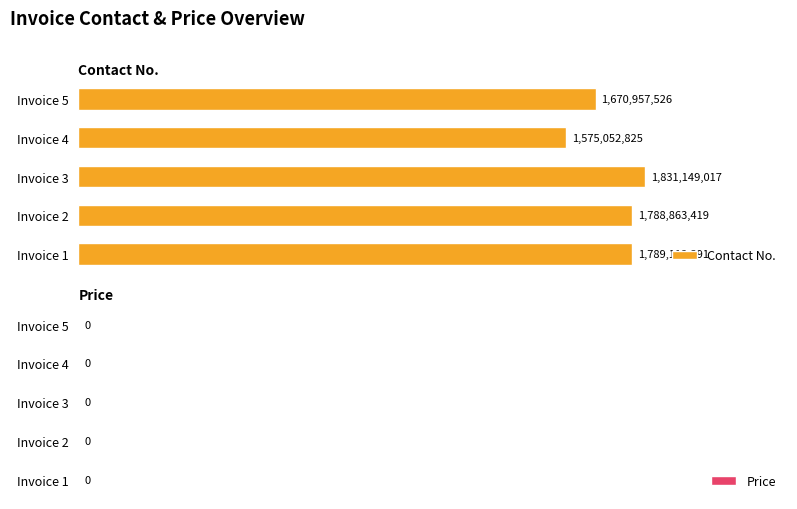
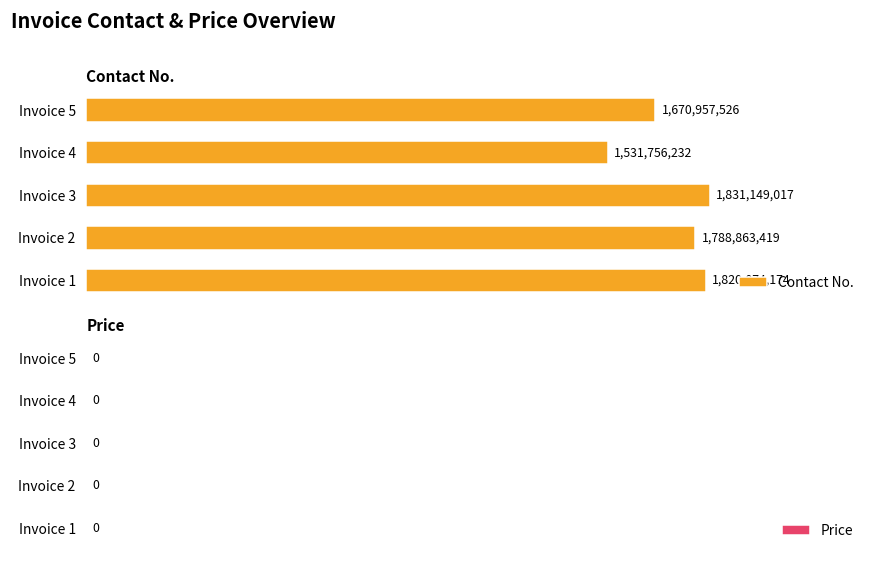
  {
    "Contact No.": {
      "Invoice 5": "1,670,957,526",
-     "Invoice 4": "1,575,052,825",
+     "Invoice 4": "1,531,756,232",
      "Invoice 3": "1,831,149,017",
      "Invoice 2": "1,788,863,419",
-     "Invoice 1": "1,789,112,391"
+     "Invoice 1": "1,820,074,174"
    },
    "Price": {
      "Invoice 5": "0",
      "Invoice 4": "0",
      "Invoice 3": "0",
      "Invoice 2": "0",
      "Invoice 1": "0"
    }
  }
